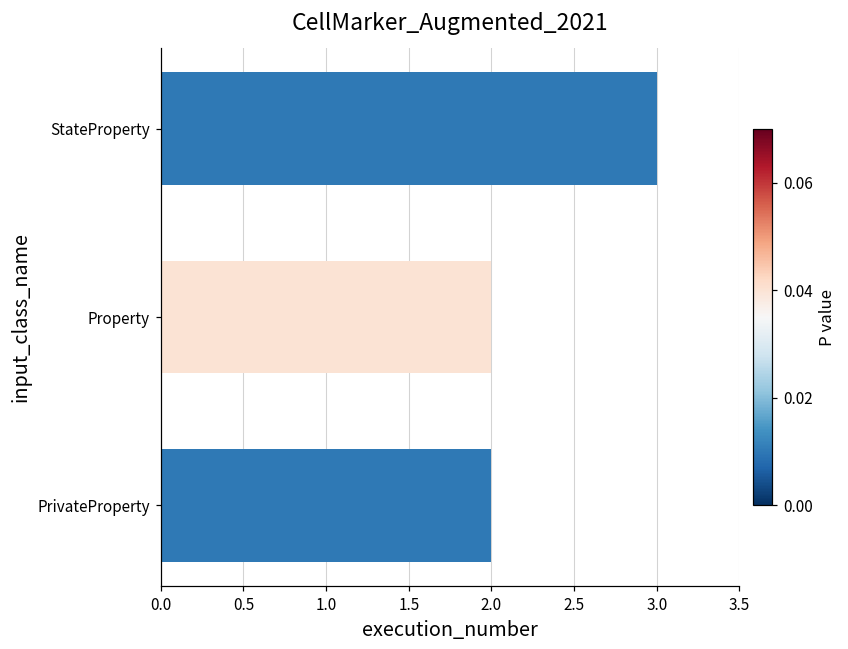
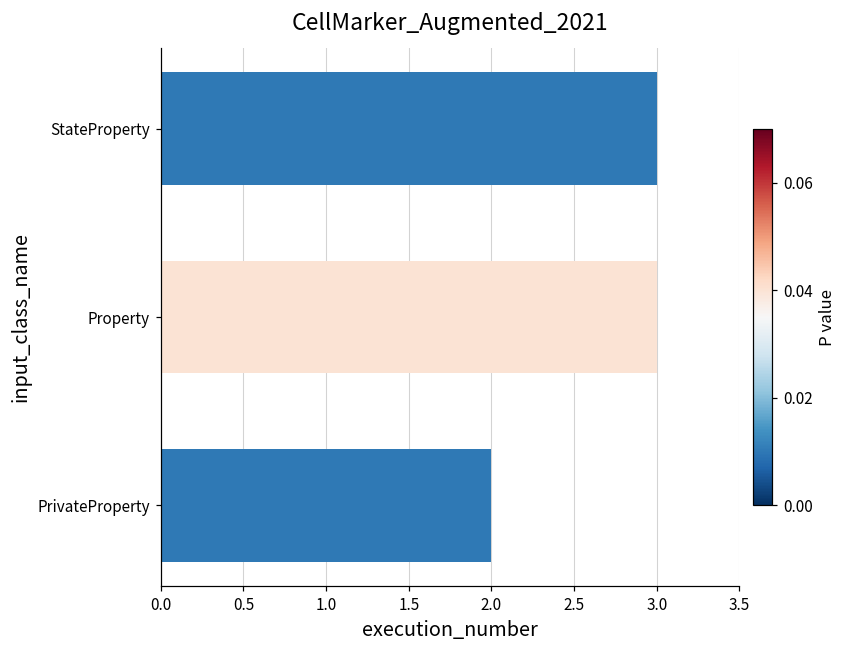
  {
    "StateProperty": 3,
-   "Property": 2,
+   "Property": 3,
    "PrivateProperty": 2
  }
